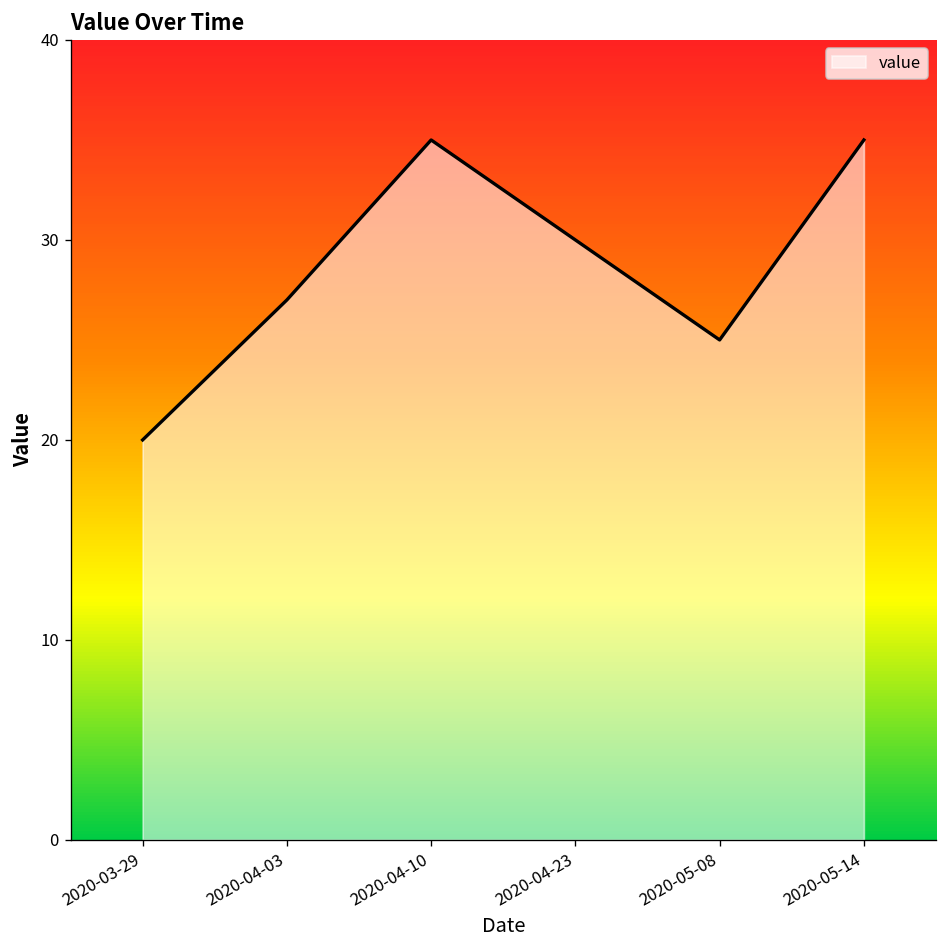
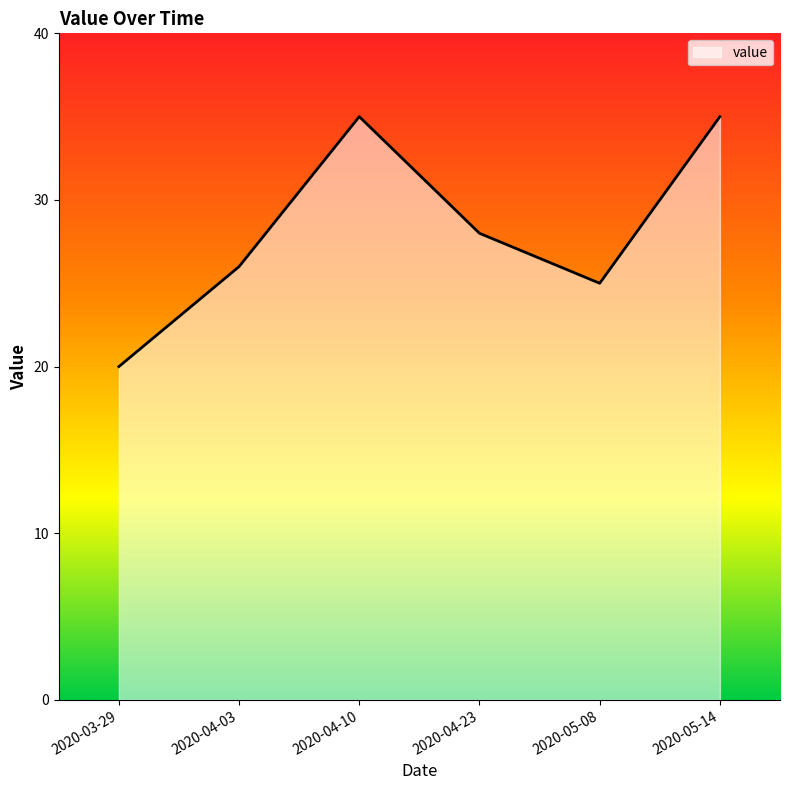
  {
    "2020-03-29": 20,
-   "2020-04-03": 27,
+   "2020-04-03": 26,
    "2020-04-10": 35,
-   "2020-04-23": 30,
+   "2020-04-23": 28,
    "2020-05-08": 25,
    "2020-05-14": 35
  }
